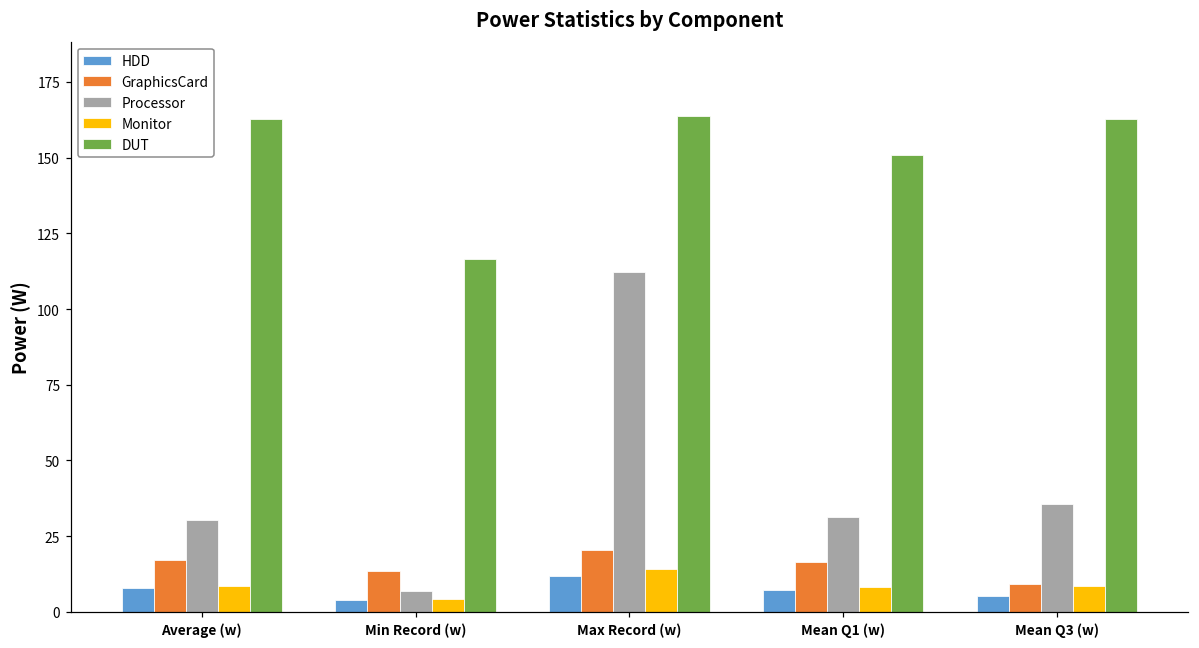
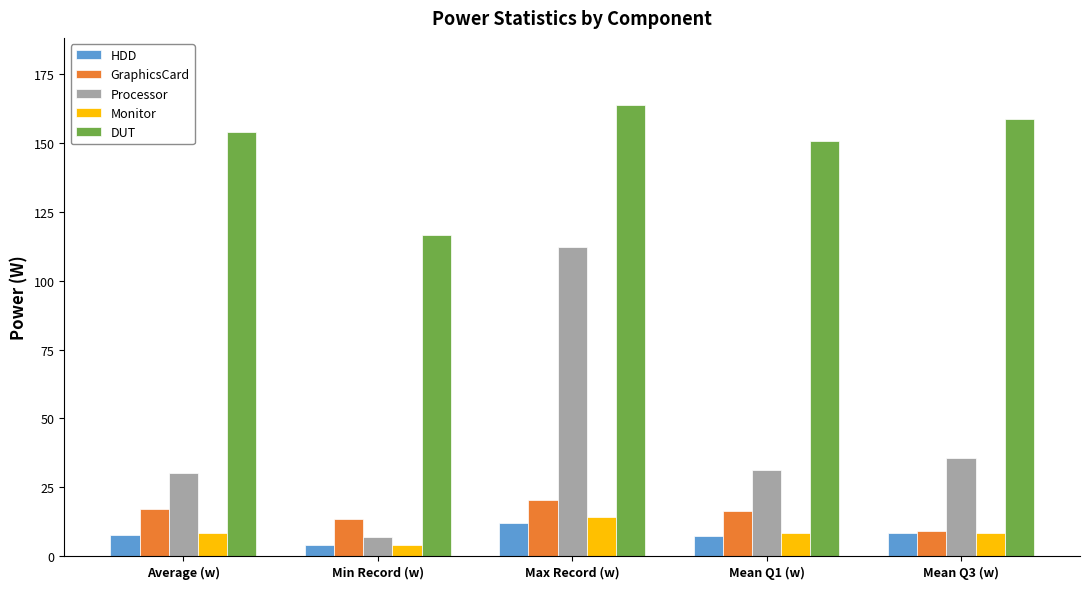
  {
    "HDD": {
      "Average (w)": 8,
      "Min Record (w)": 4,
      "Max Record (w)": 12,
      "Mean Q1 (w)": 7,
-     "Mean Q3 (w)": 5
+     "Mean Q3 (w)": 8
    },
    "GraphicsCard": {
      "Average (w)": 17,
      "Min Record (w)": 13,
      "Max Record (w)": 20,
      "Mean Q1 (w)": 16,
      "Mean Q3 (w)": 9
    },
    "Processor": {
      "Average (w)": 30,
      "Min Record (w)": 7,
      "Max Record (w)": 112,
      "Mean Q1 (w)": 31,
      "Mean Q3 (w)": 36
    },
    "Monitor": {
      "Average (w)": 8,
      "Min Record (w)": 4,
      "Max Record (w)": 14,
      "Mean Q1 (w)": 8,
      "Mean Q3 (w)": 9
    },
    "DUT": {
-     "Average (w)": 163,
+     "Average (w)": 154,
      "Min Record (w)": 116,
      "Max Record (w)": 164,
      "Mean Q1 (w)": 151,
-     "Mean Q3 (w)": 163
+     "Mean Q3 (w)": 159
    }
  }
